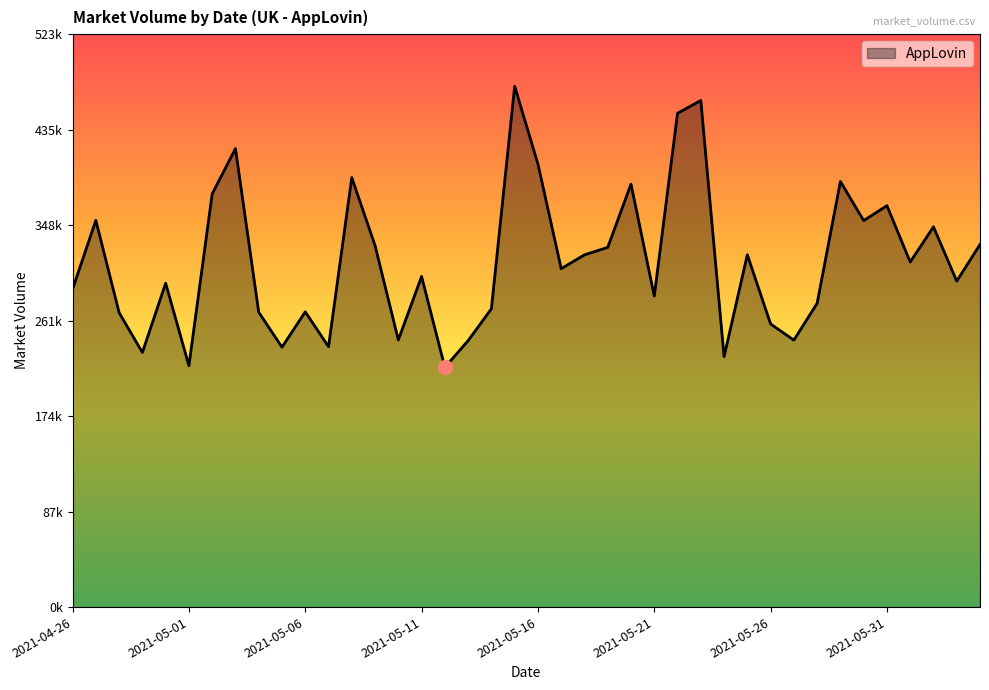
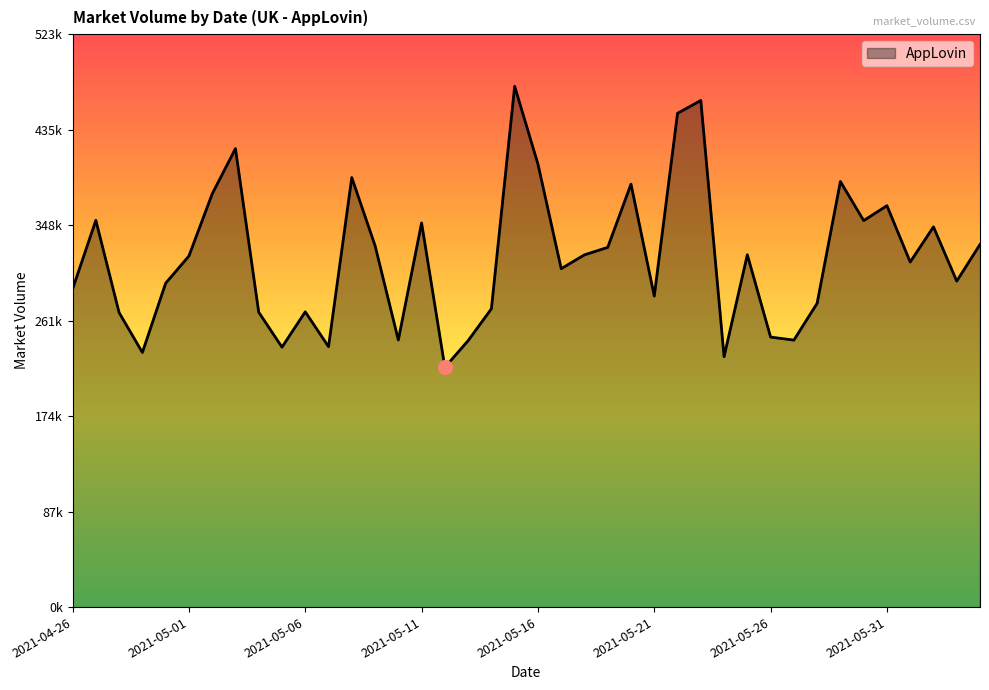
  {
    "AppLovin": {
      "2021-04-26": 290000,
-     "2021-05-01": 220000,
+     "2021-05-01": 321000,
      "2021-05-06": 270000,
-     "2021-05-11": 302000,
+     "2021-05-11": 351000,
      "2021-05-16": 405000,
      "2021-05-21": 284000,
-     "2021-05-26": 259000,
+     "2021-05-26": 247000,
      "2021-05-31": 367000
    }
  }
